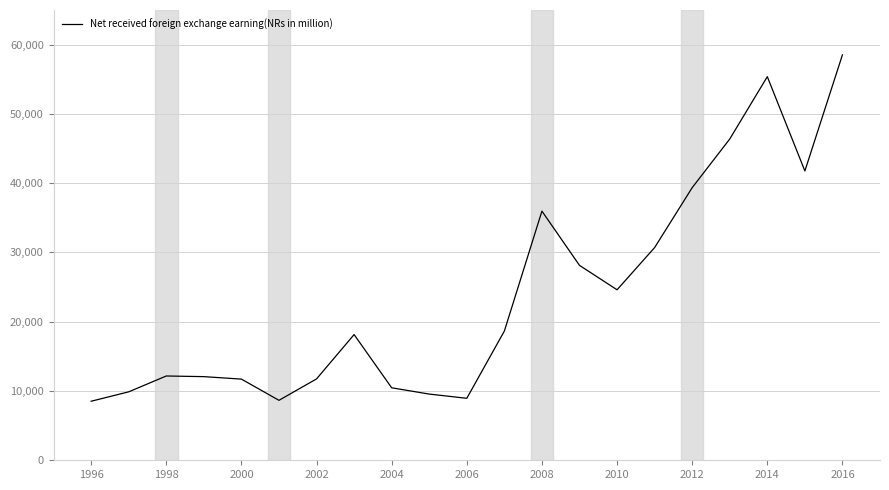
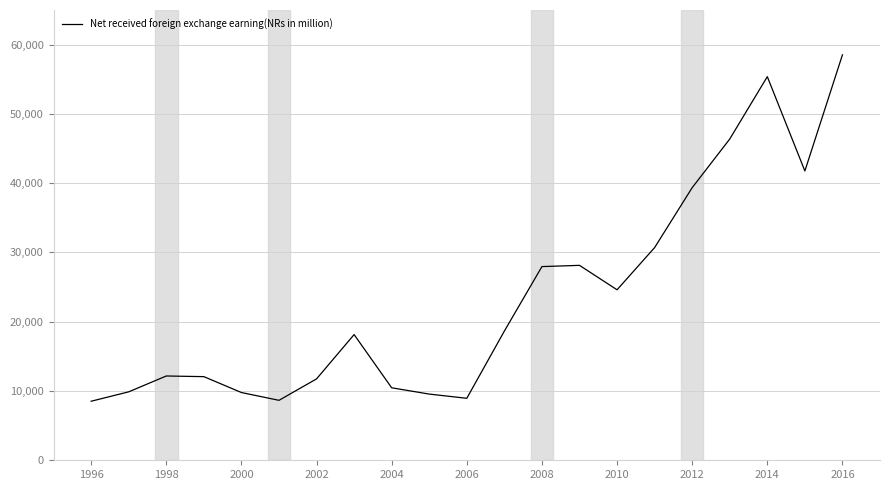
  {
    "1996": "9,000",
    "1998": "12,000",
-   "2000": "12,000",
+   "2000": "10,000",
    "2002": "12,000",
    "2004": "10,000",
    "2006": "9,000",
-   "2008": "36,000",
+   "2008": "28,000",
    "2010": "25,000",
    "2012": "39,000",
    "2014": "55,000",
    "2016": "59,000"
  }
